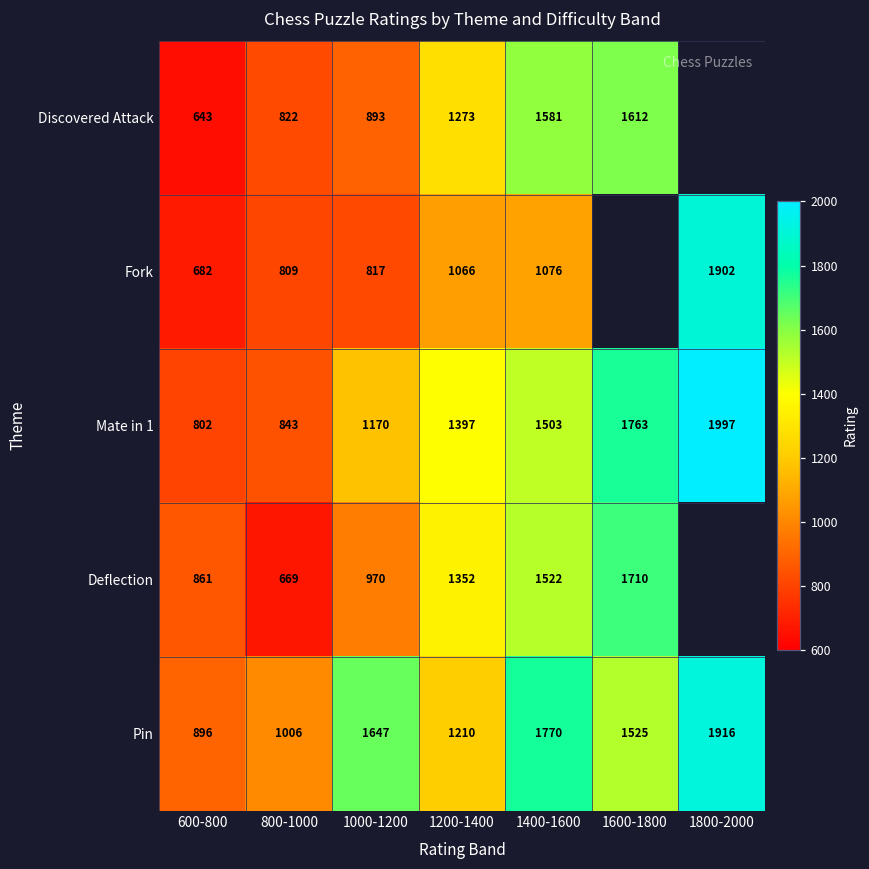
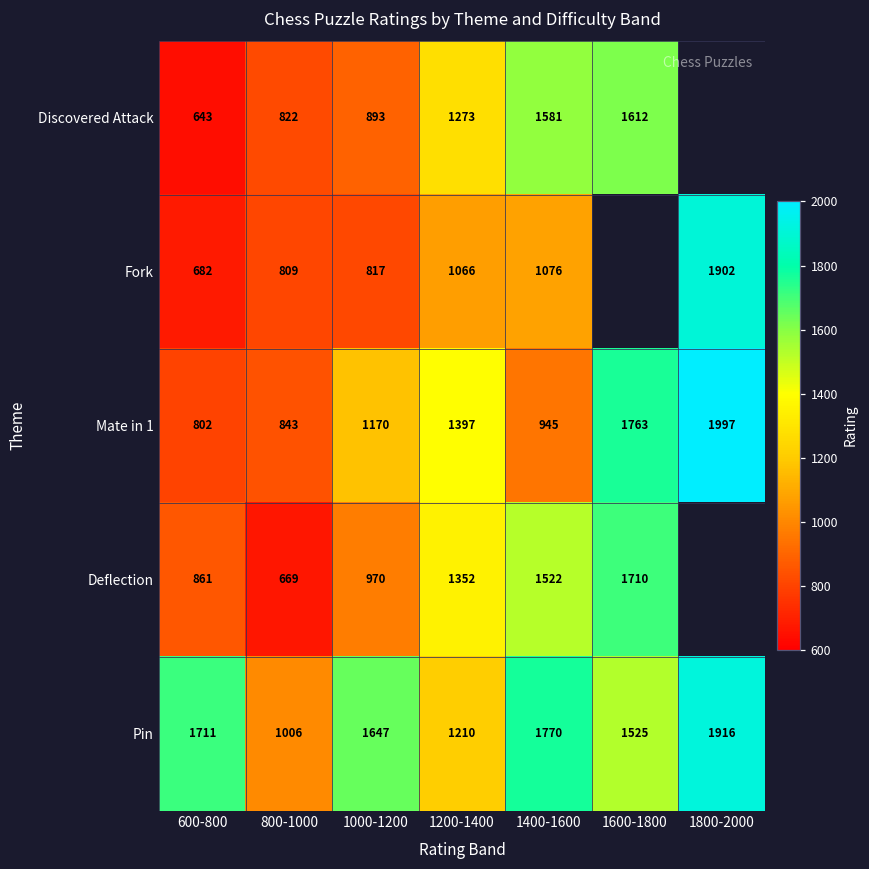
  {
    "Discovered Attack": {
      "600-800": 643,
      "800-1000": 822,
      "1000-1200": 893,
      "1200-1400": 1273,
      "1400-1600": 1581,
      "1600-1800": 1612
    },
    "Fork": {
      "600-800": 682,
      "800-1000": 809,
      "1000-1200": 817,
      "1200-1400": 1066,
      "1400-1600": 1076,
      "1800-2000": 1902
    },
    "Mate in 1": {
      "600-800": 802,
      "800-1000": 843,
      "1000-1200": 1170,
      "1200-1400": 1397,
-     "1400-1600": 1503,
+     "1400-1600": 945,
      "1600-1800": 1763,
      "1800-2000": 1997
    },
    "Deflection": {
      "600-800": 861,
      "800-1000": 669,
      "1000-1200": 970,
      "1200-1400": 1352,
      "1400-1600": 1522,
      "1600-1800": 1710
    },
    "Pin": {
-     "600-800": 896,
+     "600-800": 1711,
      "800-1000": 1006,
      "1000-1200": 1647,
      "1200-1400": 1210,
      "1400-1600": 1770,
      "1600-1800": 1525,
      "1800-2000": 1916
    }
  }
